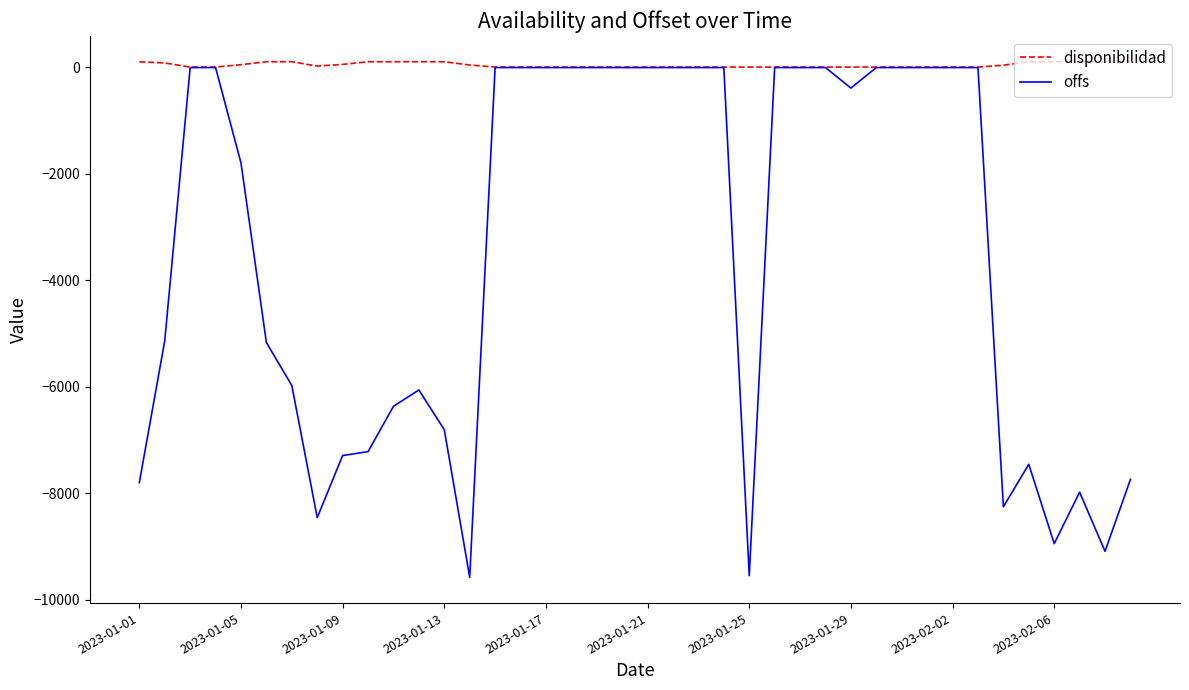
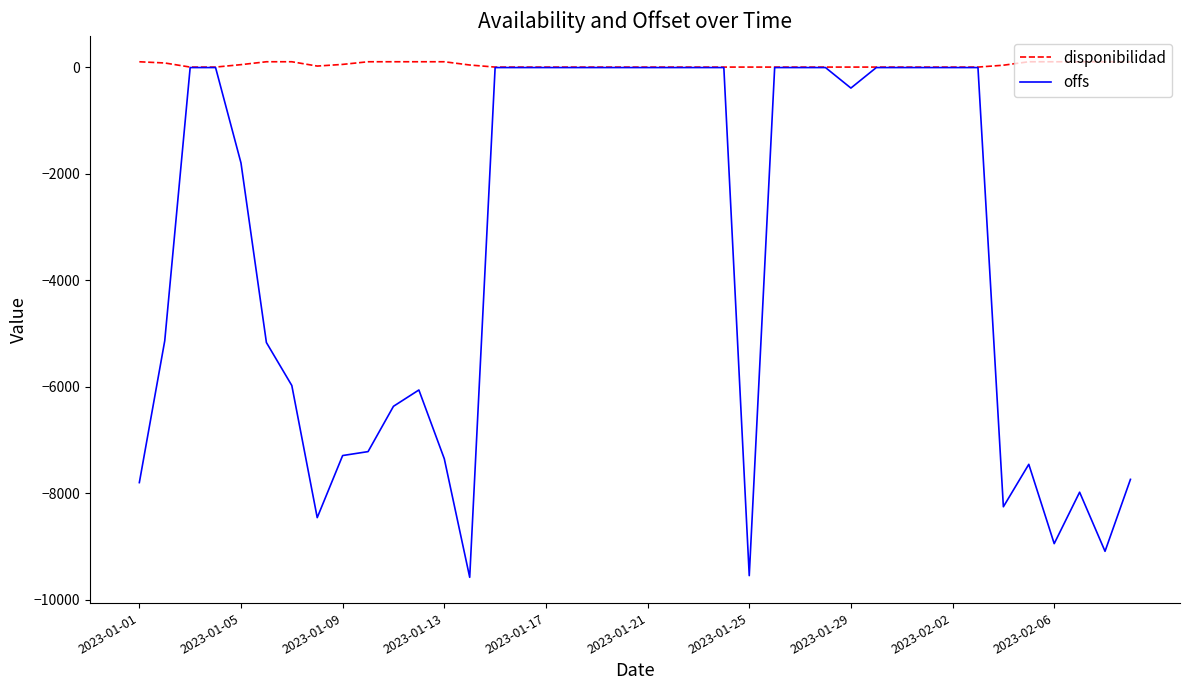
  {
    "disponibilidad": {
      "2023-01-01": 100,
      "2023-01-05": 0,
      "2023-01-09": 100,
      "2023-01-13": 100,
      "2023-01-25": 0,
      "2023-01-29": 0
    },
    "offs": {
      "2023-01-01": -7800,
      "2023-01-05": -1800,
      "2023-01-09": -7300,
-     "2023-01-13": -6800,
+     "2023-01-13": -7400,
      "2023-01-25": -9500,
      "2023-01-29": -400,
      "2023-02-06": -8900
    }
  }
